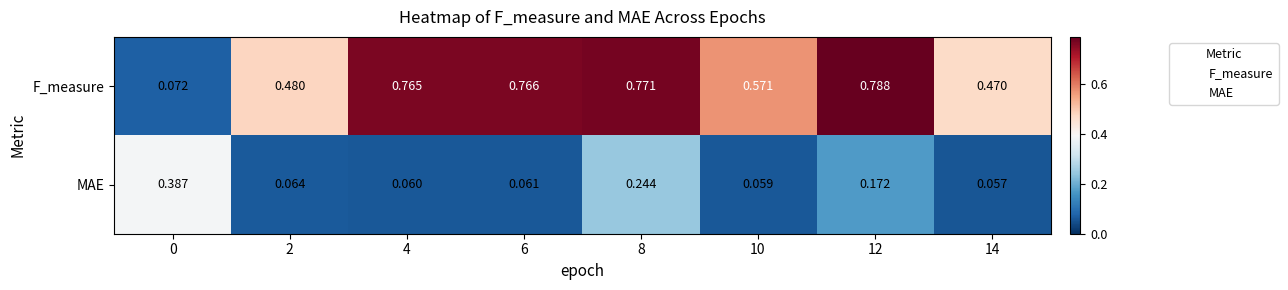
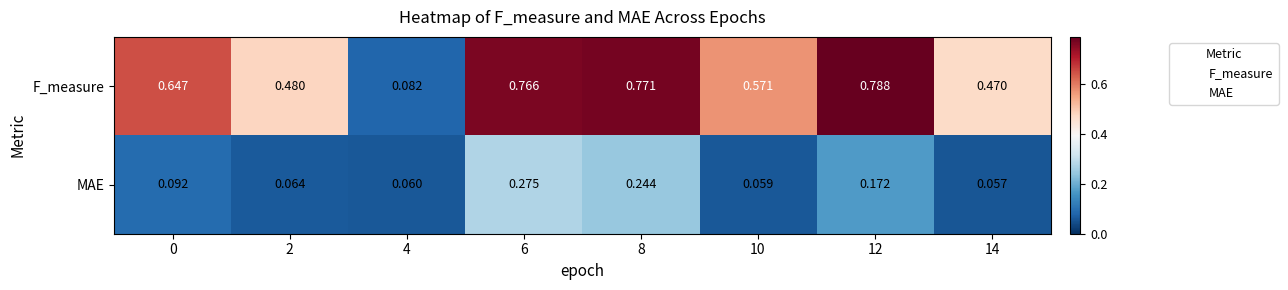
  {
    "F_measure": {
-     "0": 0.072,
+     "0": 0.647,
      "2": 0.480,
-     "4": 0.765,
+     "4": 0.082,
      "6": 0.766,
      "8": 0.771,
      "10": 0.571,
      "12": 0.788,
      "14": 0.470
    },
    "MAE": {
-     "0": 0.387,
+     "0": 0.092,
      "2": 0.064,
      "4": 0.060,
-     "6": 0.061,
+     "6": 0.275,
      "8": 0.244,
      "10": 0.059,
      "12": 0.172,
      "14": 0.057
    }
  }
